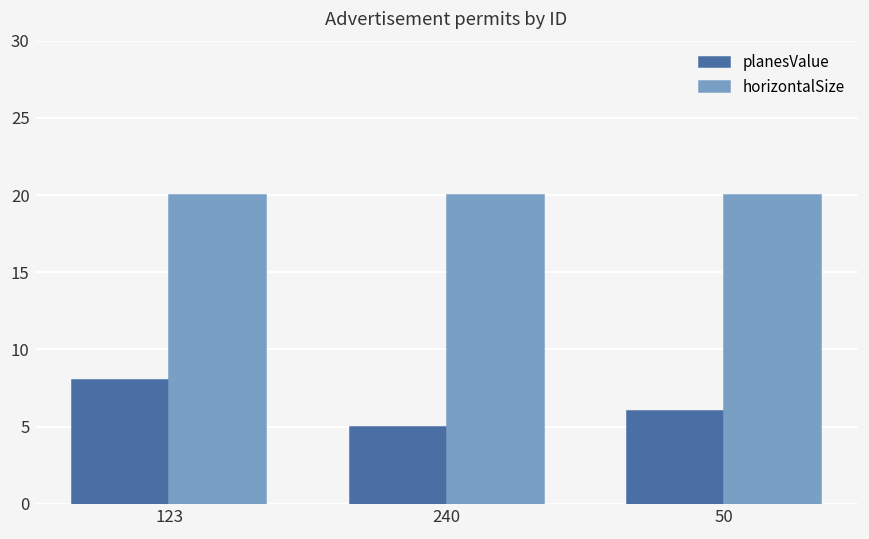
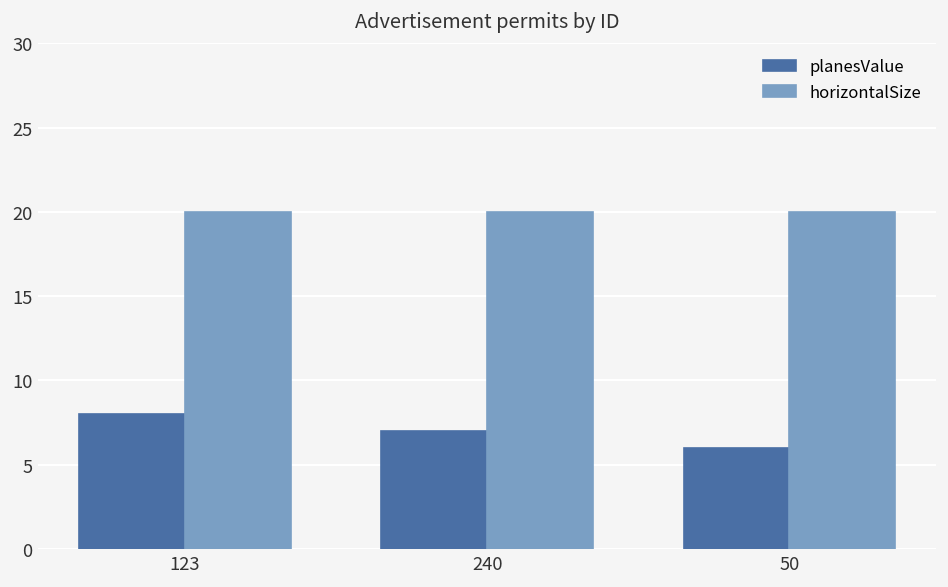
  {
    "planesValue": {
      "123": 8,
-     "240": 5,
+     "240": 7,
      "50": 6
    },
    "horizontalSize": {
      "123": 20,
      "240": 20,
      "50": 20
    }
  }
